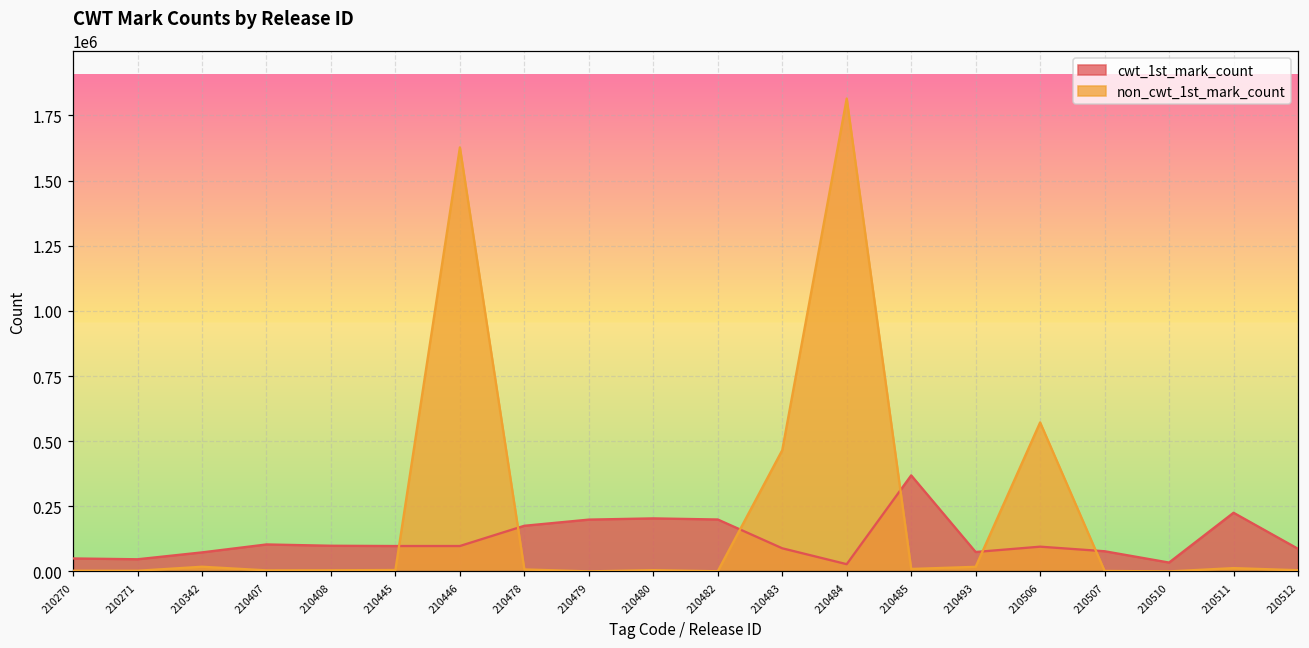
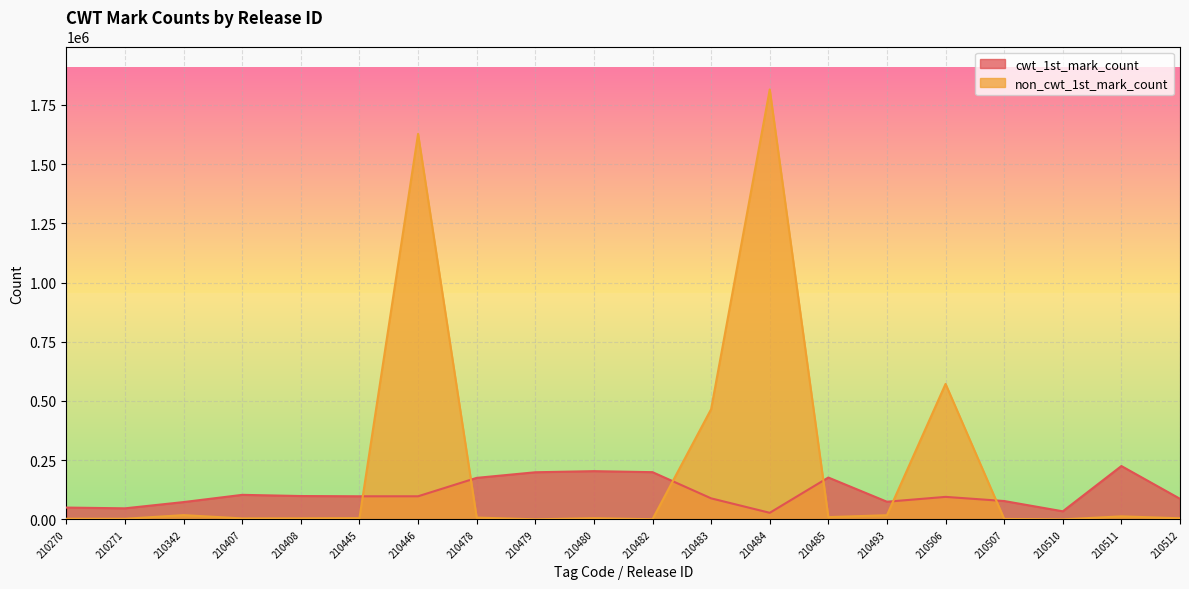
  {
    "cwt_1st_mark_count": {
      "210270": 50000,
      "210271": 50000,
      "210342": 70000,
      "210407": 100000,
      "210408": 100000,
      "210445": 100000,
      "210446": 100000,
      "210478": 180000,
      "210479": 200000,
      "210480": 200000,
      "210482": 200000,
      "210483": 90000,
      "210484": 30000,
-     "210485": 370000,
+     "210485": 180000,
      "210493": 70000,
      "210506": 100000,
      "210507": 80000,
      "210510": 30000,
      "210511": 230000,
      "210512": 90000
    },
    "non_cwt_1st_mark_count": {
      "210270": 0,
      "210271": 0,
      "210342": 20000,
      "210407": 0,
      "210408": 0,
      "210445": 10000,
      "210446": 1630000,
      "210478": 10000,
      "210479": 0,
      "210480": 10000,
      "210482": 0,
      "210483": 470000,
      "210484": 1810000,
      "210485": 10000,
      "210493": 20000,
      "210506": 570000,
      "210507": 0,
      "210510": 0,
      "210511": 10000,
      "210512": 0
    }
  }
